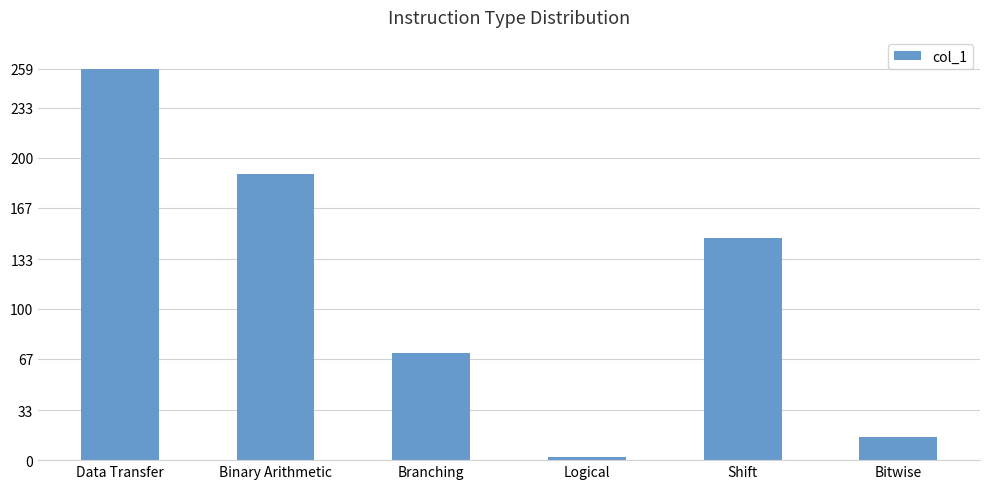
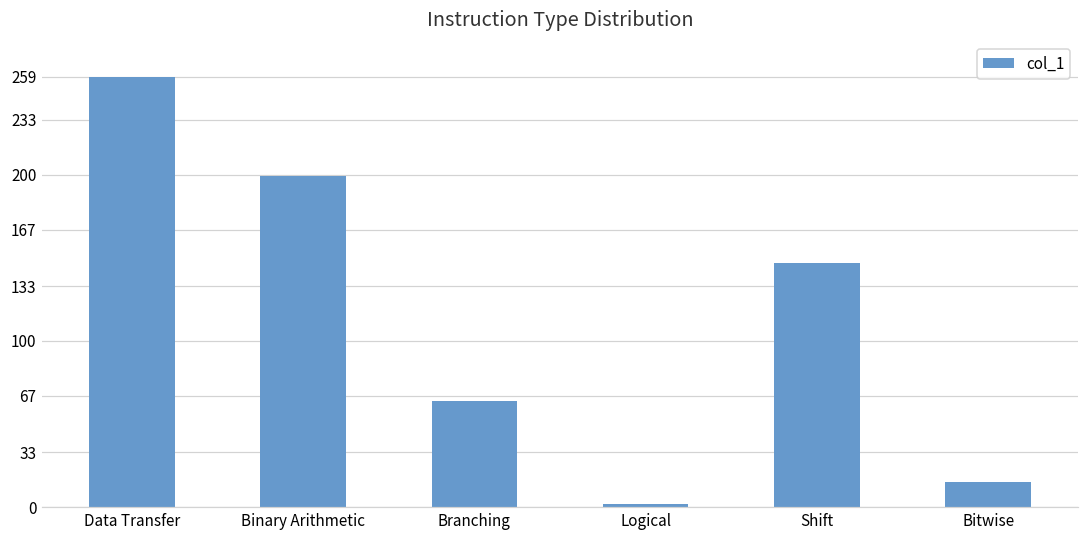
  {
    "Data Transfer": 259,
-   "Binary Arithmetic": 189,
-   "Branching": 71,
+   "Binary Arithmetic": 199,
+   "Branching": 64,
    "Logical": 2,
    "Shift": 147,
    "Bitwise": 15
  }
